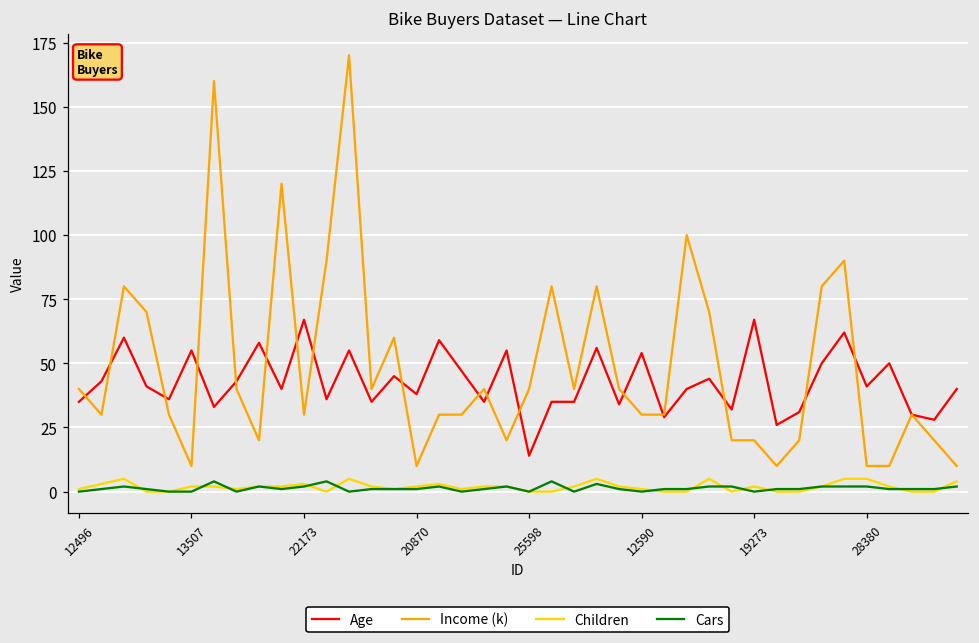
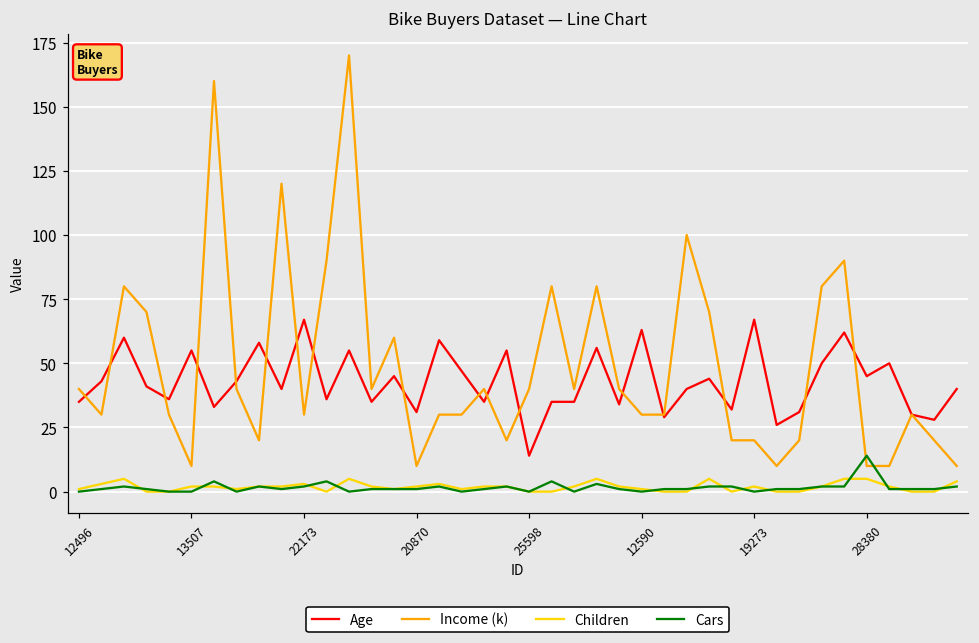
  {
    "Age": {
      "12496": 35,
      "13507": 55,
      "22173": 67,
-     "20870": 38,
+     "20870": 31,
      "25598": 14,
-     "12590": 54,
+     "12590": 63,
      "19273": 67,
-     "28380": 41
+     "28380": 45
    },
    "Cars": {
      "13507": 0,
      "19273": 0,
-     "28380": 2
+     "28380": 14
    }
  }
